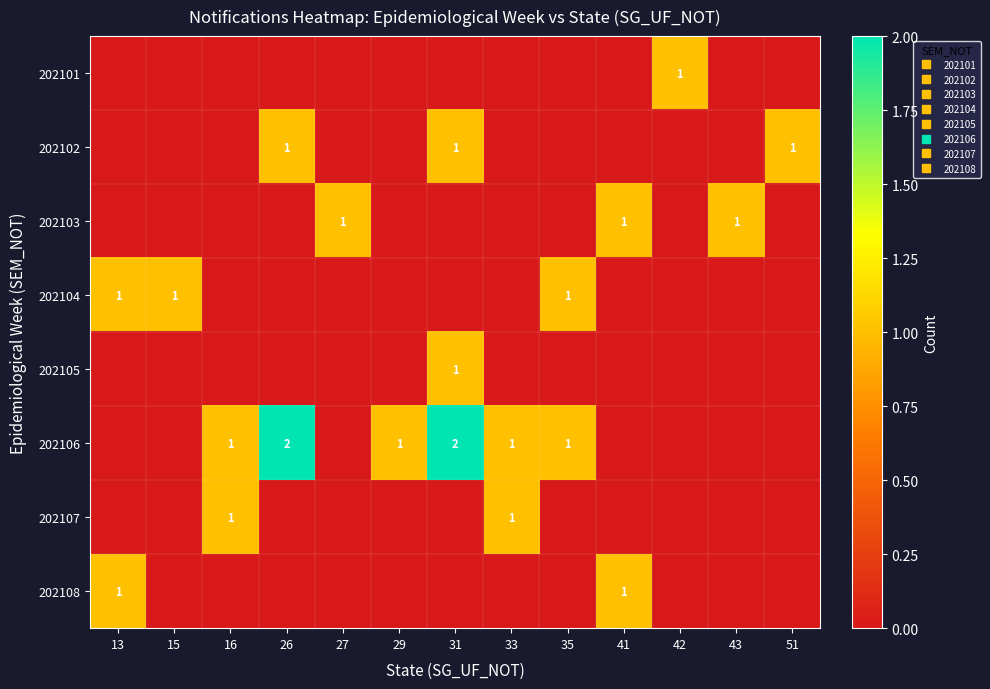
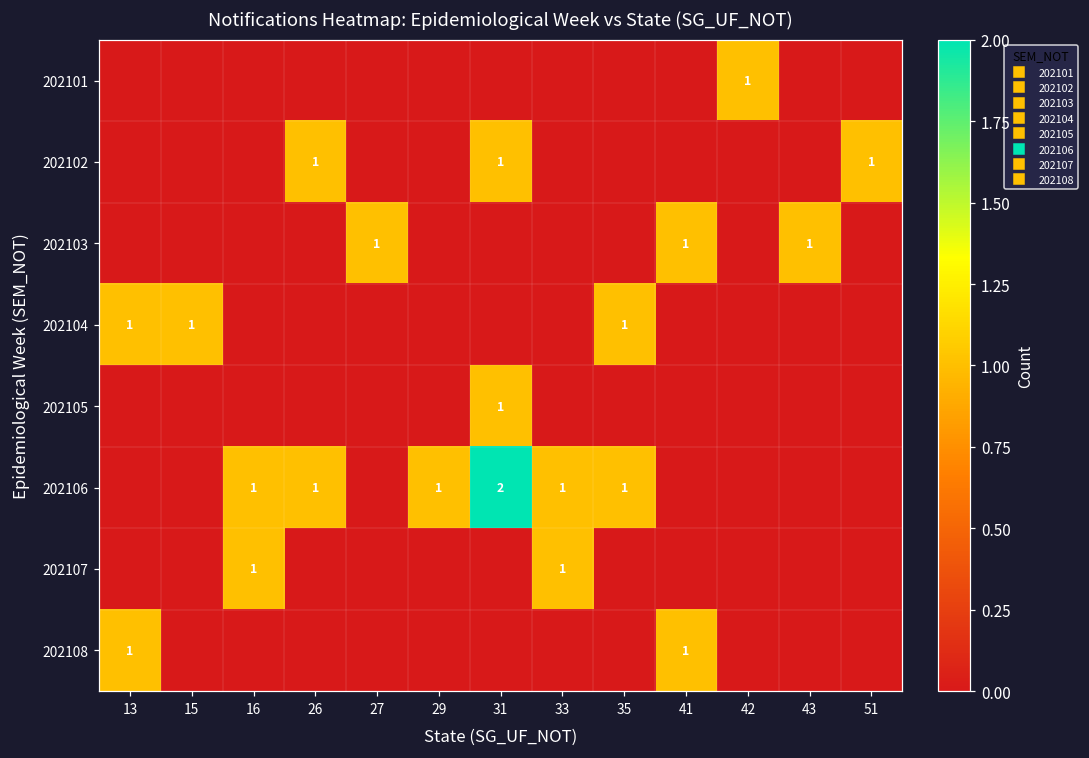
  {
    "202101": {
      "42": 1
    },
    "202102": {
      "26": 1,
      "31": 1,
      "51": 1
    },
    "202103": {
      "27": 1,
      "41": 1,
      "43": 1
    },
    "202104": {
      "13": 1,
      "15": 1,
      "35": 1
    },
    "202105": {
      "31": 1
    },
    "202106": {
      "16": 1,
-     "26": 2,
+     "26": 1,
      "29": 1,
      "31": 2,
      "33": 1,
      "35": 1
    },
    "202107": {
      "16": 1,
      "33": 1
    },
    "202108": {
      "13": 1,
      "41": 1
    }
  }
